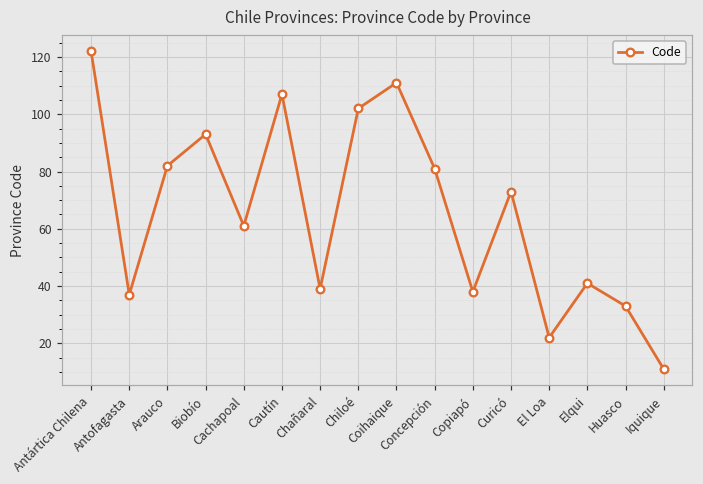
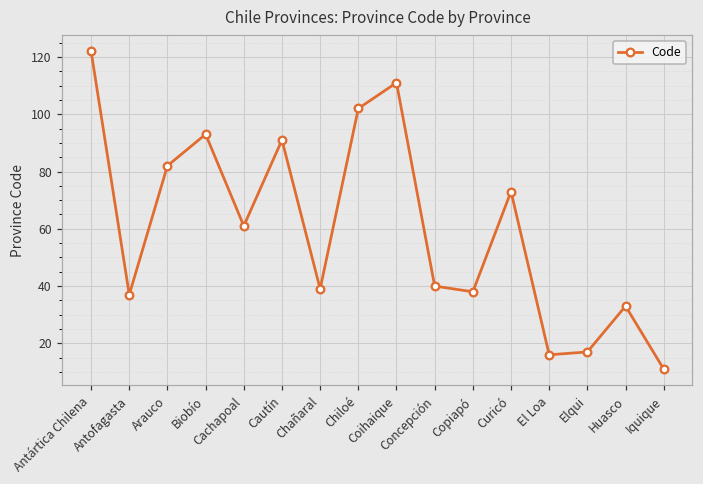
  {
    "Antártica Chilena": 122,
    "Antofagasta": 37,
    "Arauco": 82,
    "Biobío": 93,
    "Cachapoal": 61,
-   "Cautín": 107,
+   "Cautín": 91,
    "Chañaral": 39,
    "Chiloé": 102,
    "Coihaique": 111,
-   "Concepción": 81,
+   "Concepción": 40,
    "Copiapó": 38,
    "Curicó": 73,
-   "El Loa": 22,
-   "Elqui": 41,
+   "El Loa": 16,
+   "Elqui": 17,
    "Huasco": 33,
    "Iquique": 11
  }
